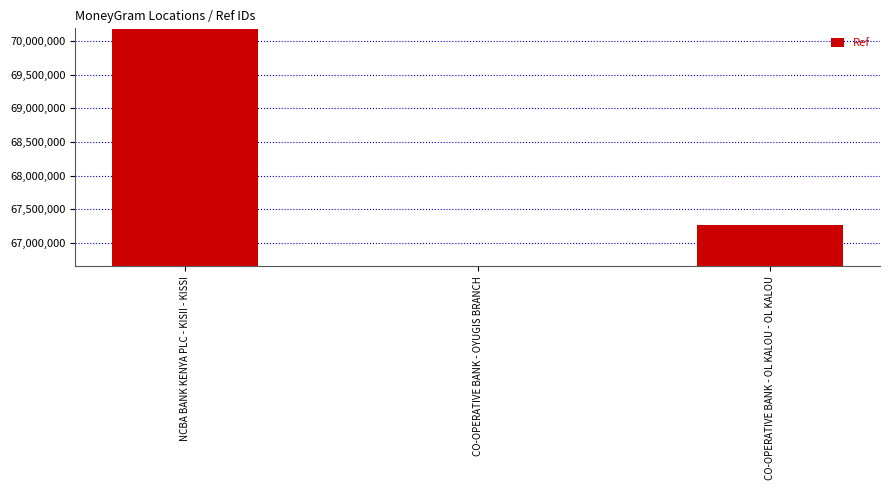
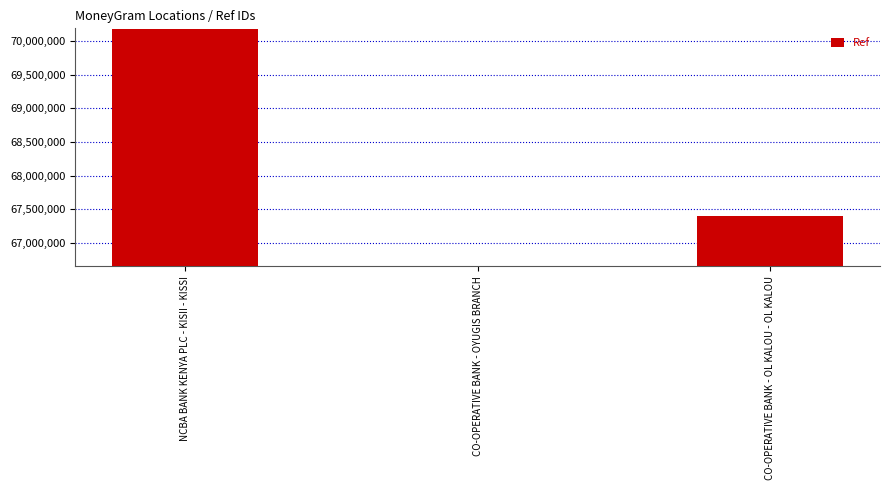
  {
    "NCBA BANK KENYA PLC - KISII - KISSI": "70,200,000",
    "CO-OPERATIVE BANK - OYUGIS BRANCH": "66,700,000",
-   "CO-OPERATIVE BANK - OL KALOU - OL KALOU": "67,300,000"
+   "CO-OPERATIVE BANK - OL KALOU - OL KALOU": "67,400,000"
  }
